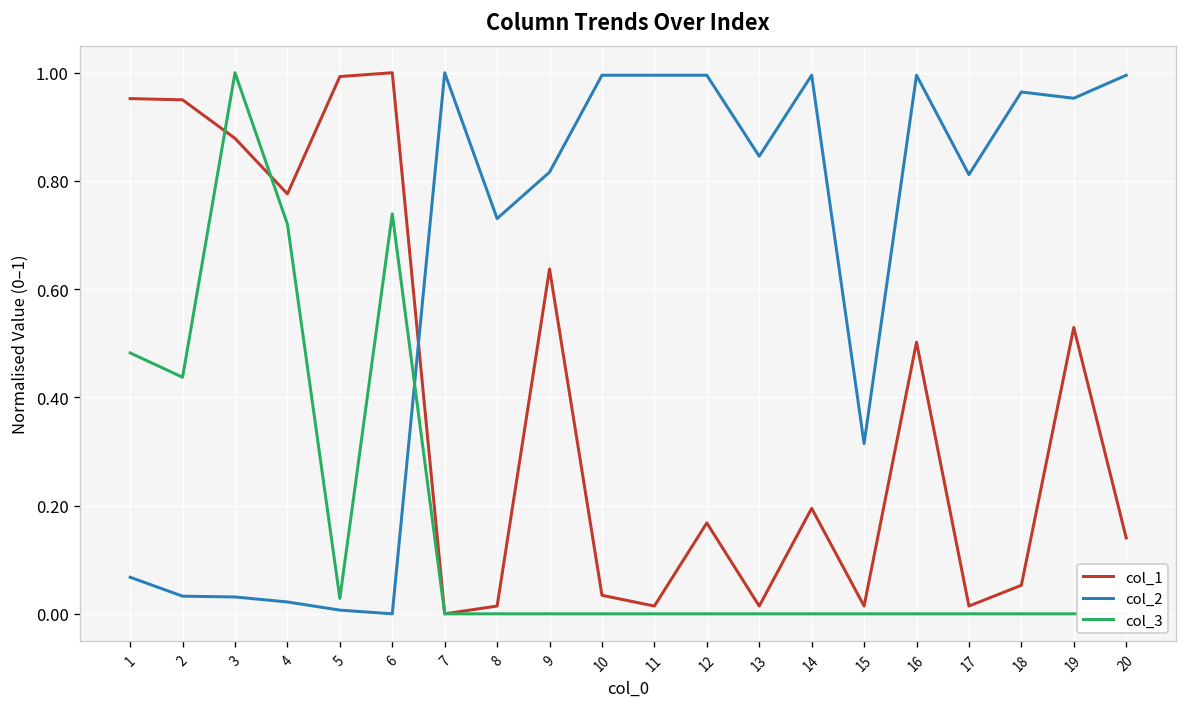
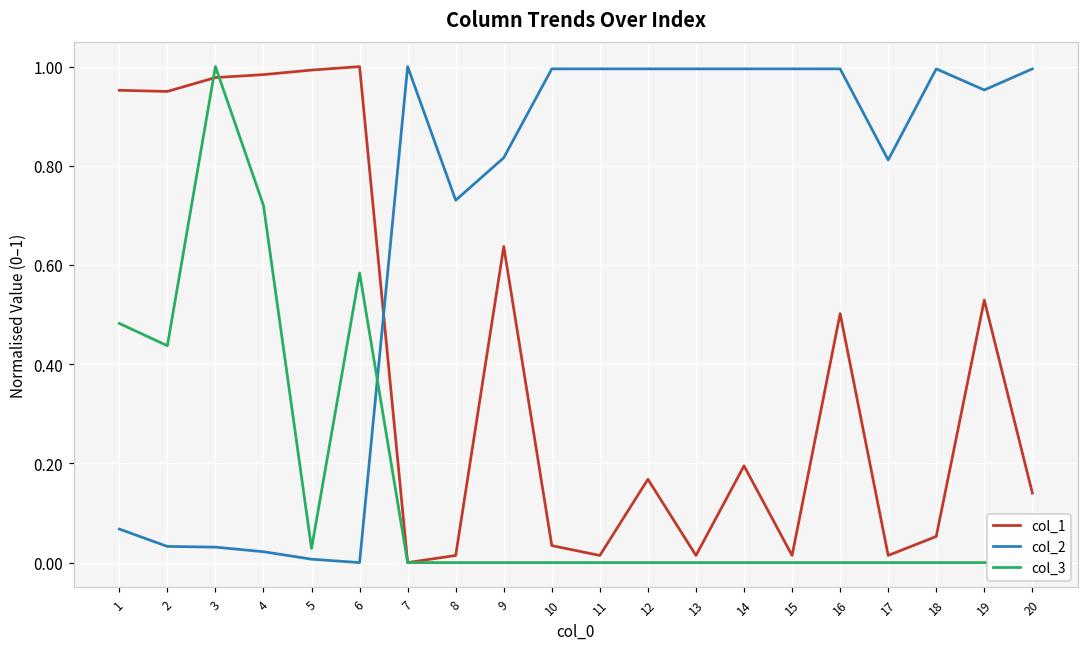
  {
    "col_1": {
      "1": 0.95,
      "2": 0.95,
-     "3": 0.88,
-     "4": 0.78,
+     "3": 0.98,
+     "4": 0.98,
      "5": 0.99,
      "6": 1.00,
      "8": 0.01,
      "9": 0.64,
      "10": 0.03,
      "11": 0.01,
      "12": 0.17,
      "13": 0.01,
      "14": 0.20,
      "15": 0.01,
      "16": 0.50,
      "17": 0.01,
      "18": 0.05,
      "19": 0.53,
      "20": 0.14
    },
    "col_2": {
      "1": 0.07,
      "2": 0.03,
      "3": 0.03,
      "4": 0.02,
      "5": 0.01,
      "6": 0.00,
      "7": 1.00,
      "8": 0.73,
      "9": 0.82,
      "10": 1.00,
      "11": 1.00,
      "12": 1.00,
-     "13": 0.85,
+     "13": 1.00,
      "14": 1.00,
-     "15": 0.31,
+     "15": 1.00,
      "16": 1.00,
      "17": 0.81,
-     "18": 0.96,
+     "18": 1.00,
      "19": 0.95,
      "20": 1.00
    },
    "col_3": {
      "1": 0.48,
      "2": 0.44,
      "3": 1.00,
      "4": 0.72,
      "5": 0.03,
-     "6": 0.74,
+     "6": 0.58,
      "8": 0.00,
      "9": 0.00,
      "10": 0.00,
      "11": 0.00,
      "12": 0.00,
      "13": 0.00,
      "14": 0.00,
      "15": 0.00,
      "16": 0.00,
      "17": 0.00,
      "18": 0.00,
      "19": 0.00
    }
  }
